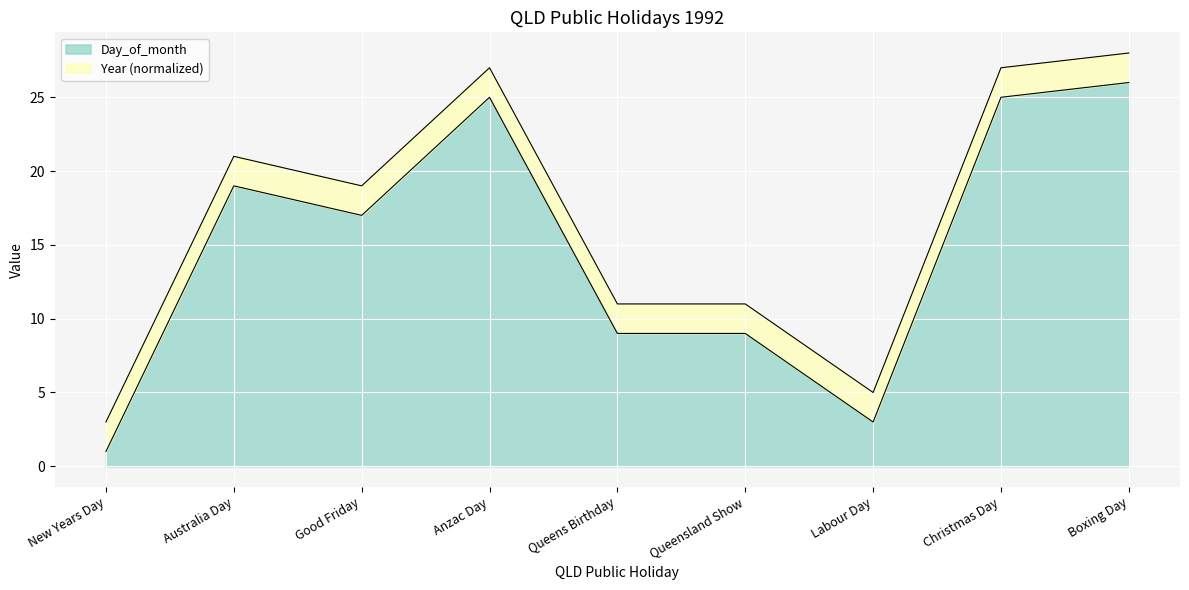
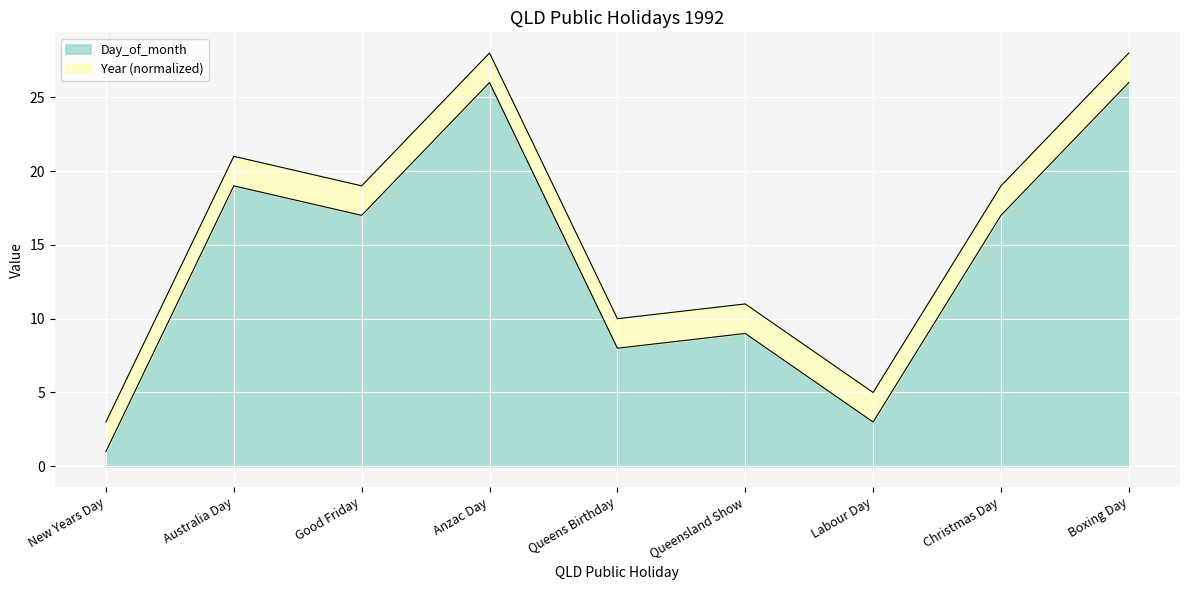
  {
    "Day_of_month": {
      "New Years Day": 1,
      "Australia Day": 19,
      "Good Friday": 17,
-     "Anzac Day": 25,
-     "Queens Birthday": 9,
+     "Anzac Day": 26,
+     "Queens Birthday": 8,
      "Queensland Show": 9,
      "Labour Day": 3,
-     "Christmas Day": 25,
+     "Christmas Day": 17,
      "Boxing Day": 26
    },
    "Year (normalized)": {
      "New Years Day": 2,
      "Australia Day": 2,
      "Good Friday": 2,
      "Anzac Day": 2,
      "Queens Birthday": 2,
      "Queensland Show": 2,
      "Labour Day": 2,
      "Christmas Day": 2,
      "Boxing Day": 2
    }
  }
